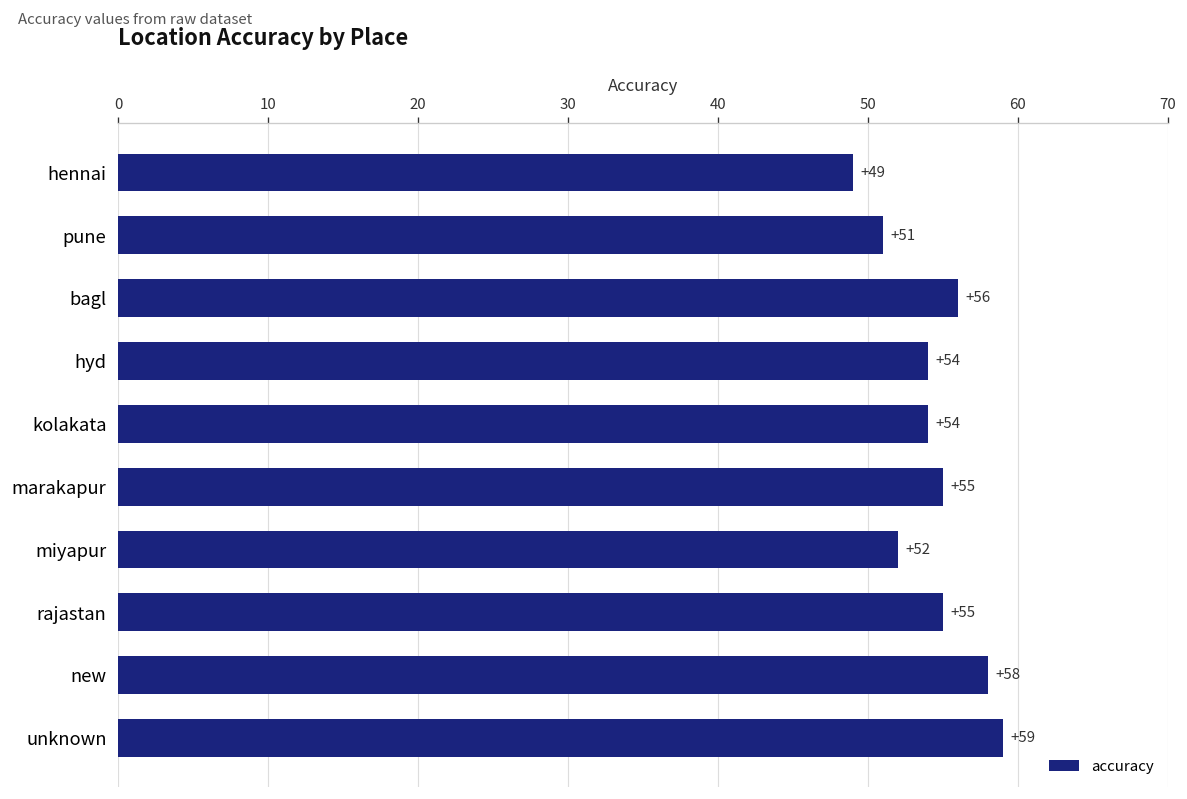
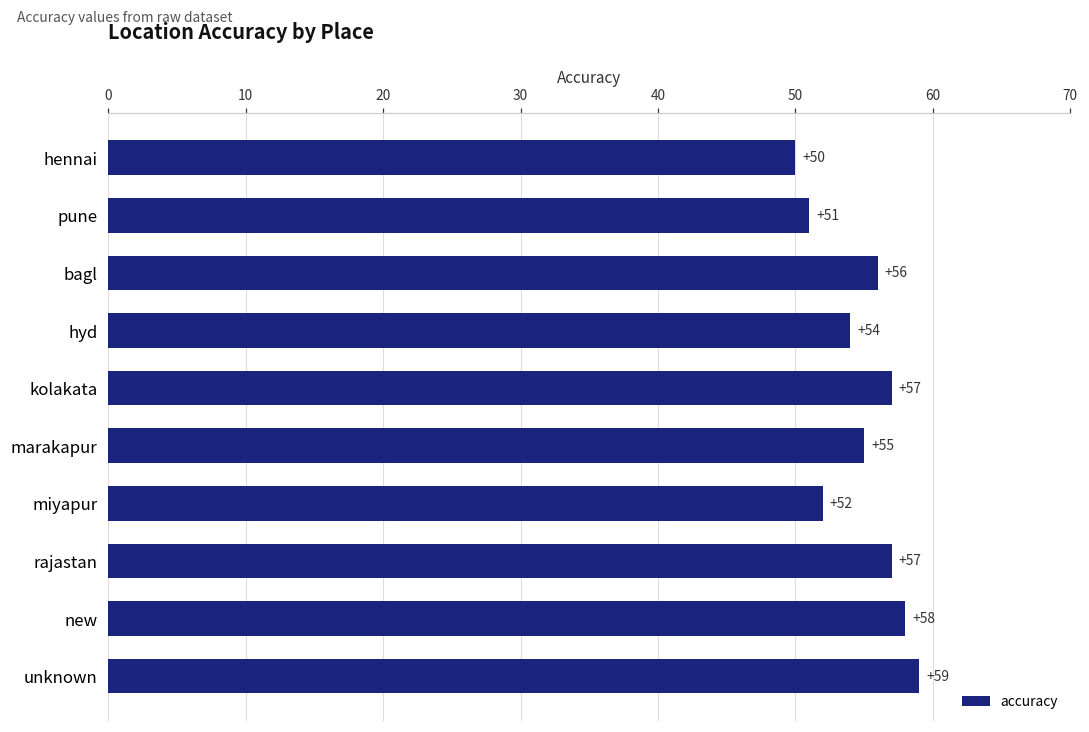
  {
-   "hennai": "+49",
+   "hennai": "+50",
    "pune": "+51",
    "bagl": "+56",
    "hyd": "+54",
-   "kolakata": "+54",
+   "kolakata": "+57",
    "marakapur": "+55",
    "miyapur": "+52",
-   "rajastan": "+55",
+   "rajastan": "+57",
    "new": "+58",
    "unknown": "+59"
  }
